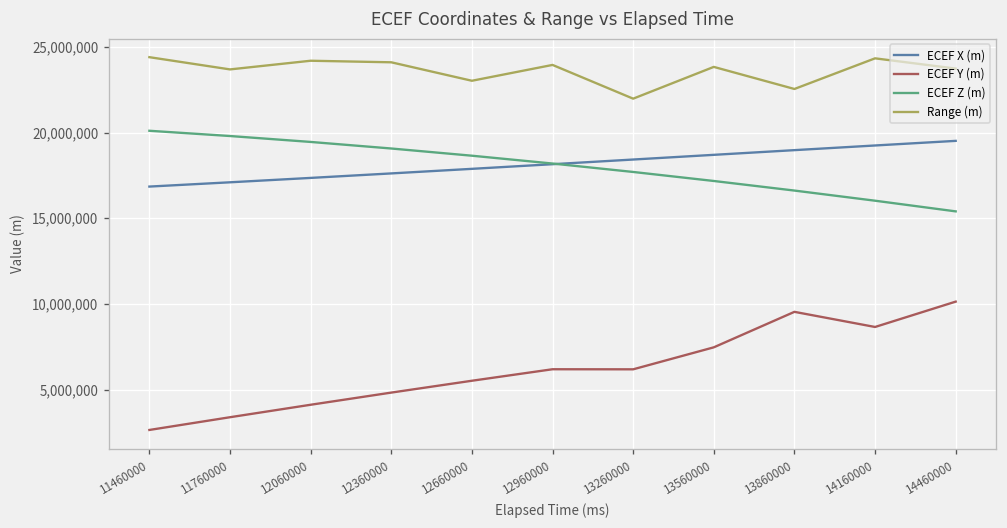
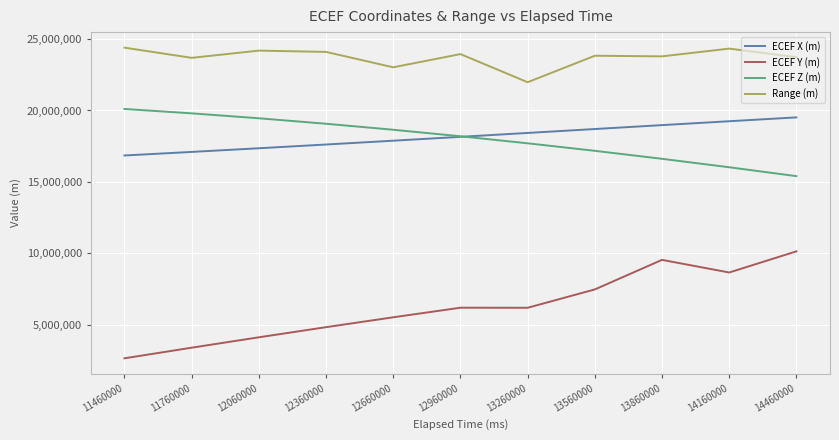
  {
    "ECEF Y (m)": {
      "11460000": "2,600,000",
      "11760000": "3,400,000",
      "12060000": "4,100,000",
      "12360000": "4,800,000",
      "12660000": "5,500,000",
      "12960000": "6,200,000",
      "13260000": "6,200,000",
      "13560000": "7,500,000",
      "13860000": "9,500,000",
      "14160000": "8,700,000",
      "14460000": "10,100,000"
    },
    "Range (m)": {
      "11460000": "24,400,000",
      "11760000": "23,700,000",
      "12060000": "24,200,000",
      "12360000": "24,100,000",
      "12660000": "23,000,000",
      "12960000": "23,900,000",
      "13260000": "22,000,000",
      "13560000": "23,800,000",
-     "13860000": "22,500,000",
+     "13860000": "23,800,000",
      "14160000": "24,300,000"
    }
  }
